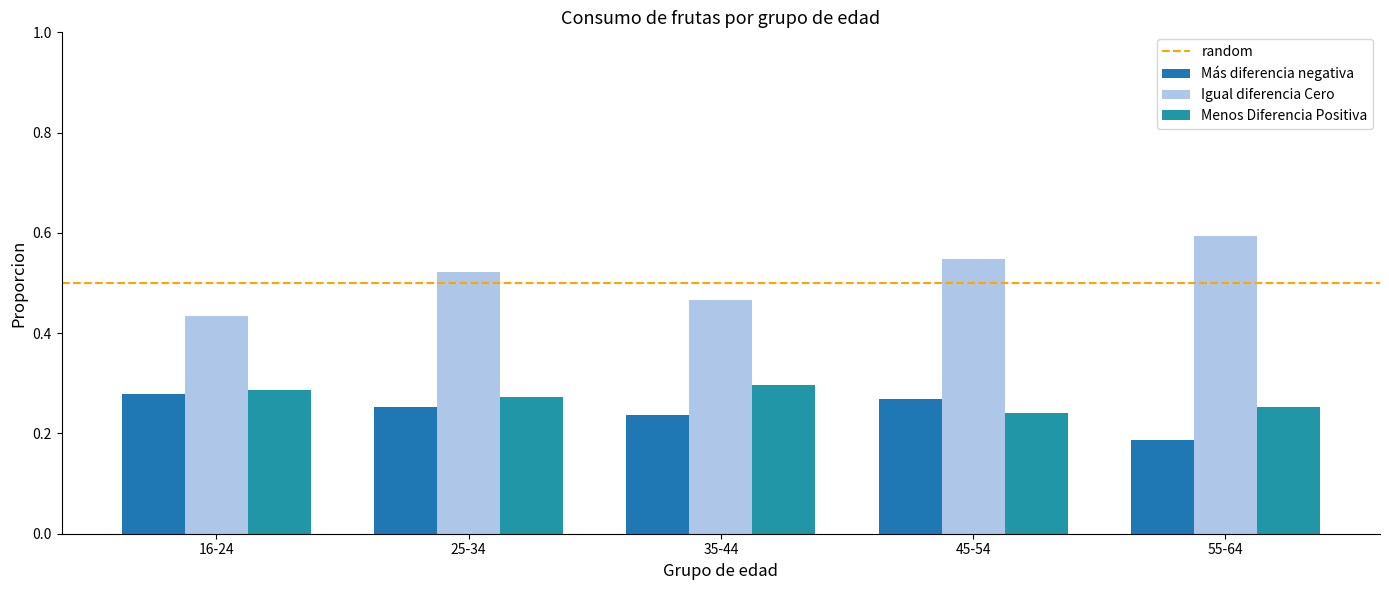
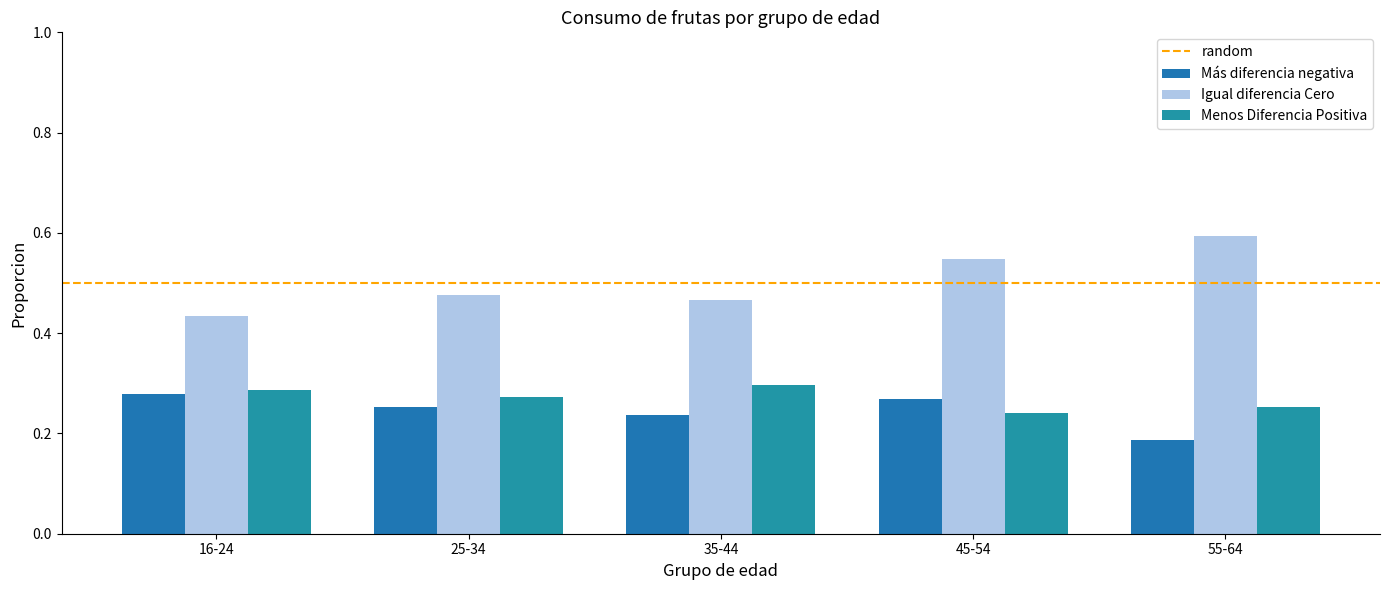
  {
    "Igual diferencia Cero": {
      "16-24": 0.43,
-     "25-34": 0.52,
+     "25-34": 0.48,
      "35-44": 0.47,
      "45-54": 0.55,
      "55-64": 0.59
    }
  }
